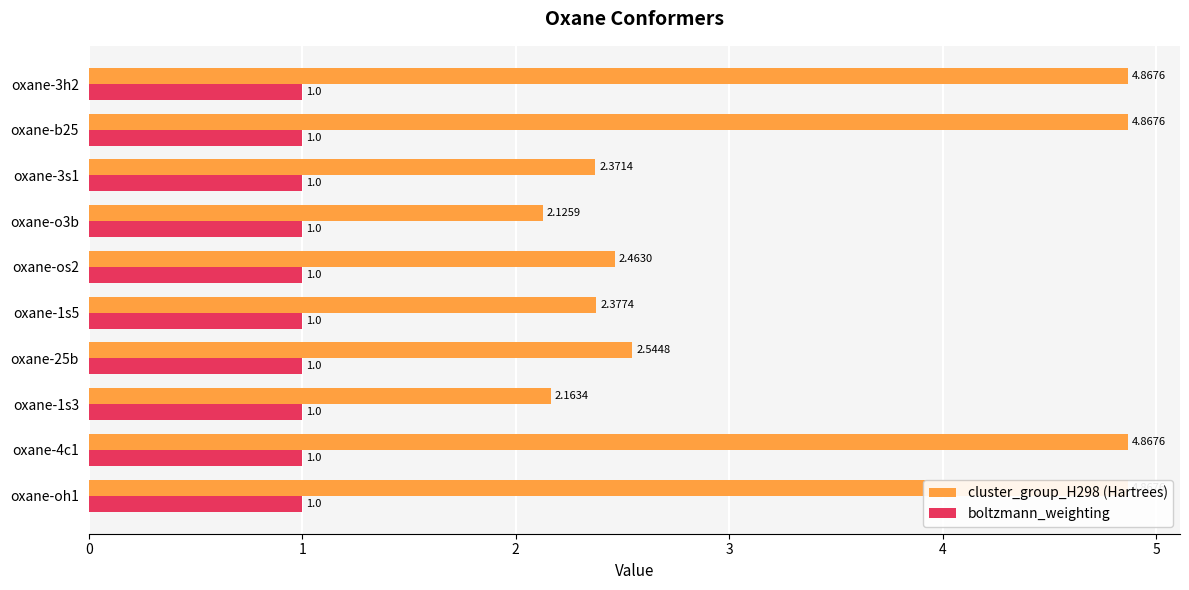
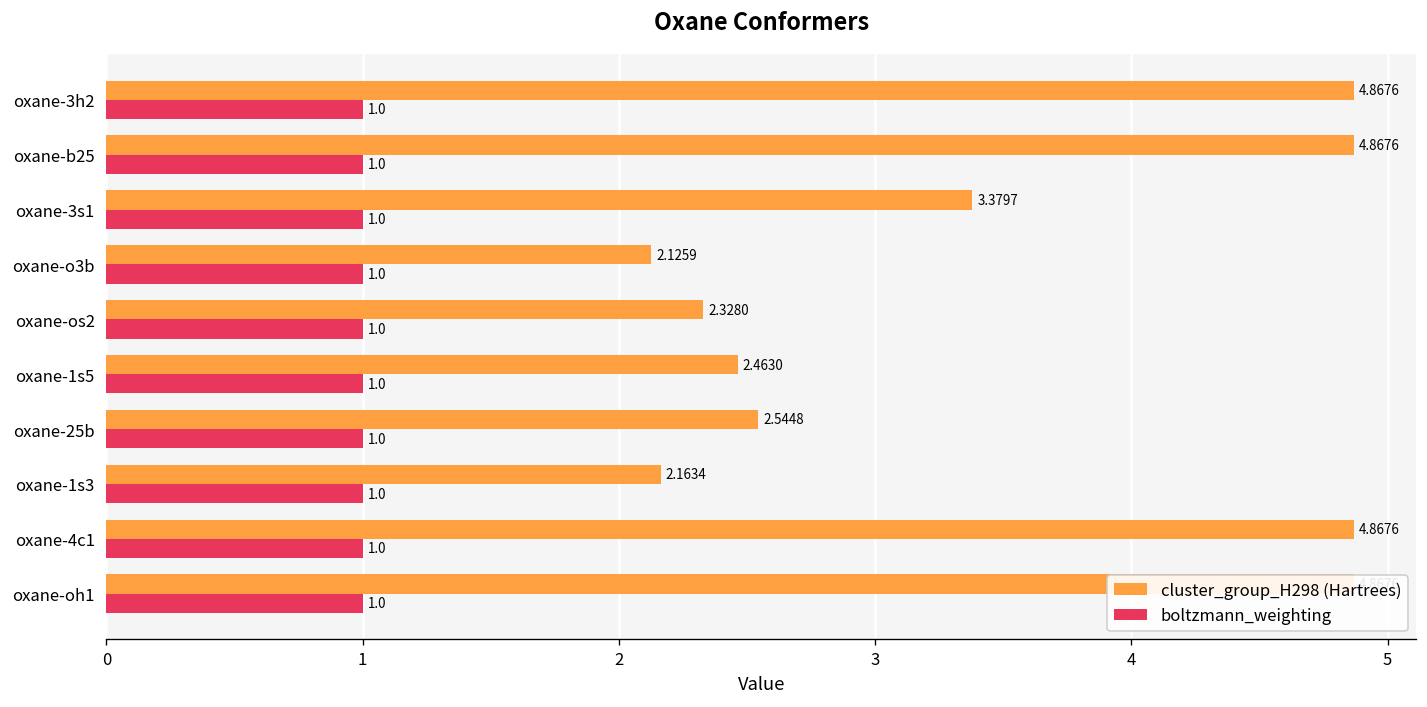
  {
    "cluster_group_H298 (Hartrees)": {
      "oxane-3h2": 4.8676,
      "oxane-b25": 4.8676,
-     "oxane-3s1": 2.3714,
+     "oxane-3s1": 3.3797,
      "oxane-o3b": 2.1259,
-     "oxane-os2": 2.4630,
-     "oxane-1s5": 2.3774,
+     "oxane-os2": 2.3280,
+     "oxane-1s5": 2.4630,
      "oxane-25b": 2.5448,
      "oxane-1s3": 2.1634,
      "oxane-4c1": 4.8676
    },
    "boltzmann_weighting": {
      "oxane-3h2": 1.0,
      "oxane-b25": 1.0,
      "oxane-3s1": 1.0,
      "oxane-o3b": 1.0,
      "oxane-os2": 1.0,
      "oxane-1s5": 1.0,
      "oxane-25b": 1.0,
      "oxane-1s3": 1.0,
      "oxane-4c1": 1.0,
      "oxane-oh1": 1.0
    }
  }
